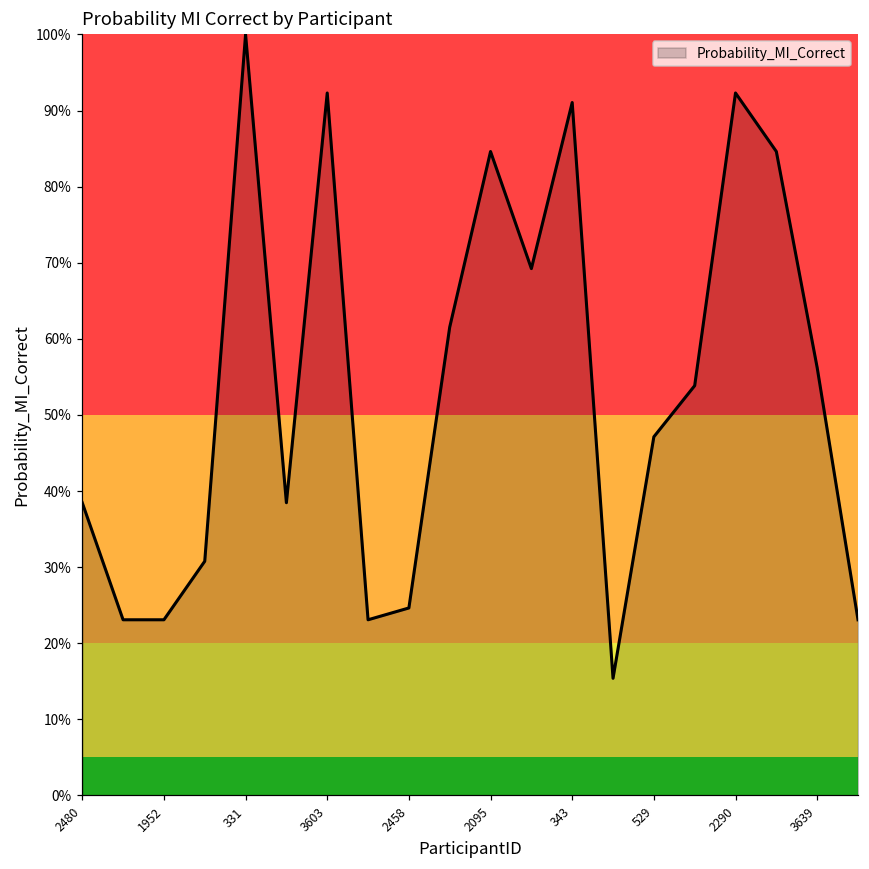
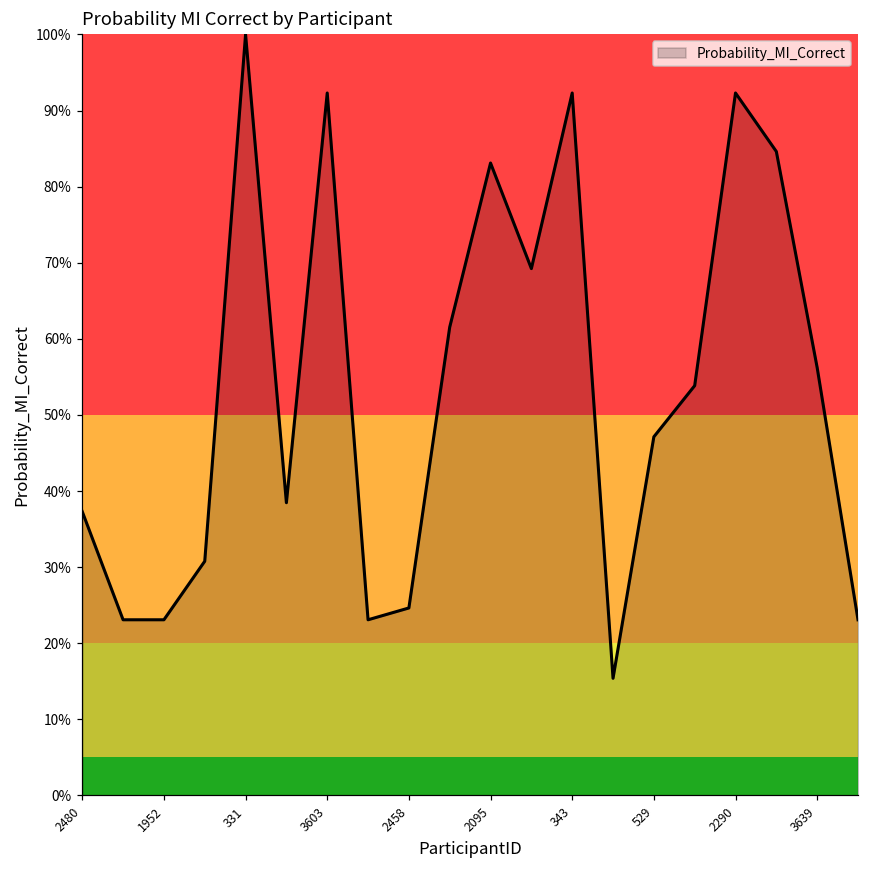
  {
-   "2480": "38%",
+   "2480": "37%",
    "1952": "23%",
    "331": "100%",
    "3603": "92%",
    "2458": "25%",
-   "2095": "85%",
-   "343": "91%",
+   "2095": "83%",
+   "343": "92%",
    "529": "47%",
    "2290": "92%",
    "3639": "56%"
  }
